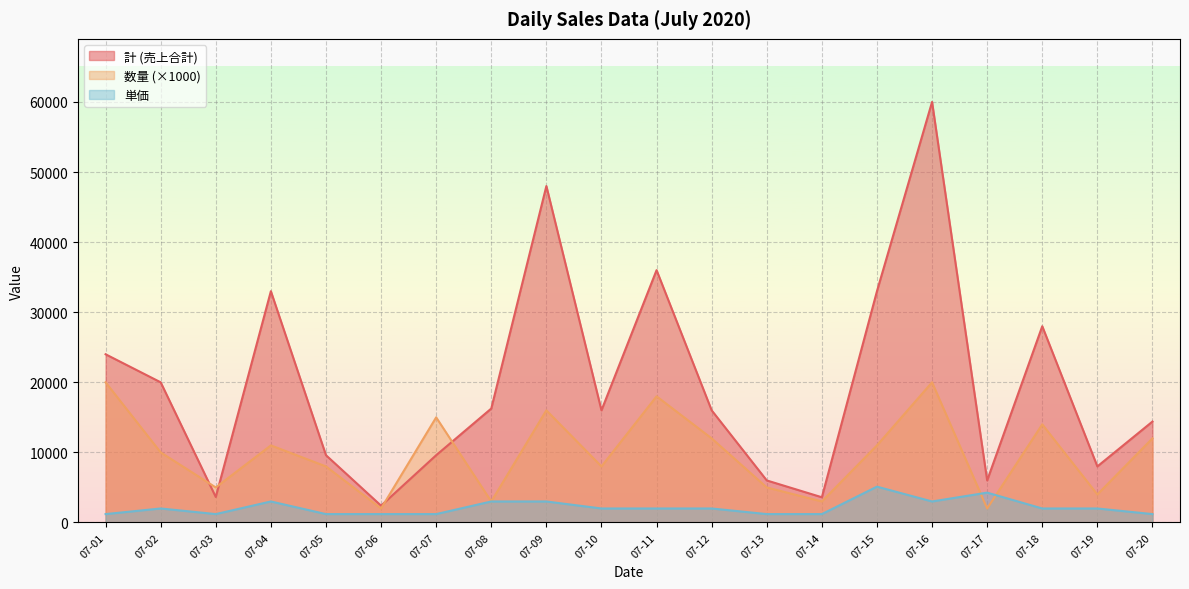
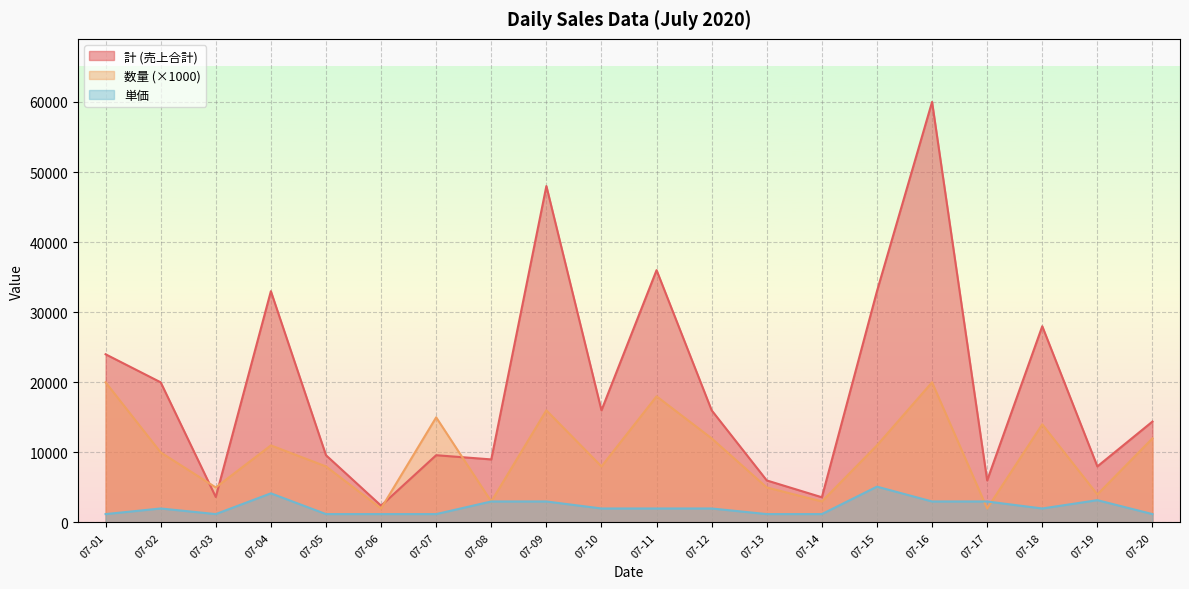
  {
    "計 (売上合計)": {
      "07-01": 24000,
      "07-02": 20000,
      "07-03": 4000,
      "07-04": 33000,
      "07-05": 10000,
      "07-06": 2000,
      "07-07": 10000,
-     "07-08": 16000,
+     "07-08": 9000,
      "07-09": 48000,
      "07-10": 16000,
      "07-11": 36000,
      "07-12": 16000,
      "07-13": 6000,
      "07-14": 4000,
      "07-15": 33000,
      "07-16": 60000,
      "07-17": 6000,
      "07-18": 28000,
      "07-19": 8000,
      "07-20": 14000
    },
    "数量 (×1000)": {
      "07-01": 20000,
      "07-02": 10000,
      "07-03": 5000,
      "07-04": 11000,
      "07-05": 8000,
      "07-06": 2000,
      "07-07": 15000,
      "07-09": 16000,
      "07-10": 8000,
      "07-11": 18000,
      "07-12": 12000,
      "07-13": 5000,
      "07-14": 3000,
      "07-15": 11000,
      "07-16": 20000,
      "07-17": 2000,
      "07-18": 14000,
      "07-19": 4000,
      "07-20": 12000
    },
    "単価": {
      "07-01": 1000,
      "07-02": 2000,
      "07-03": 1000,
-     "07-04": 3000,
+     "07-04": 4000,
      "07-05": 1000,
      "07-06": 1000,
      "07-07": 1000,
      "07-09": 3000,
      "07-10": 2000,
      "07-11": 2000,
      "07-12": 2000,
      "07-13": 1000,
      "07-14": 1000,
      "07-15": 5000,
      "07-16": 3000,
-     "07-17": 4000,
+     "07-17": 3000,
      "07-18": 2000,
-     "07-19": 2000,
+     "07-19": 3000,
      "07-20": 1000
    }
  }
